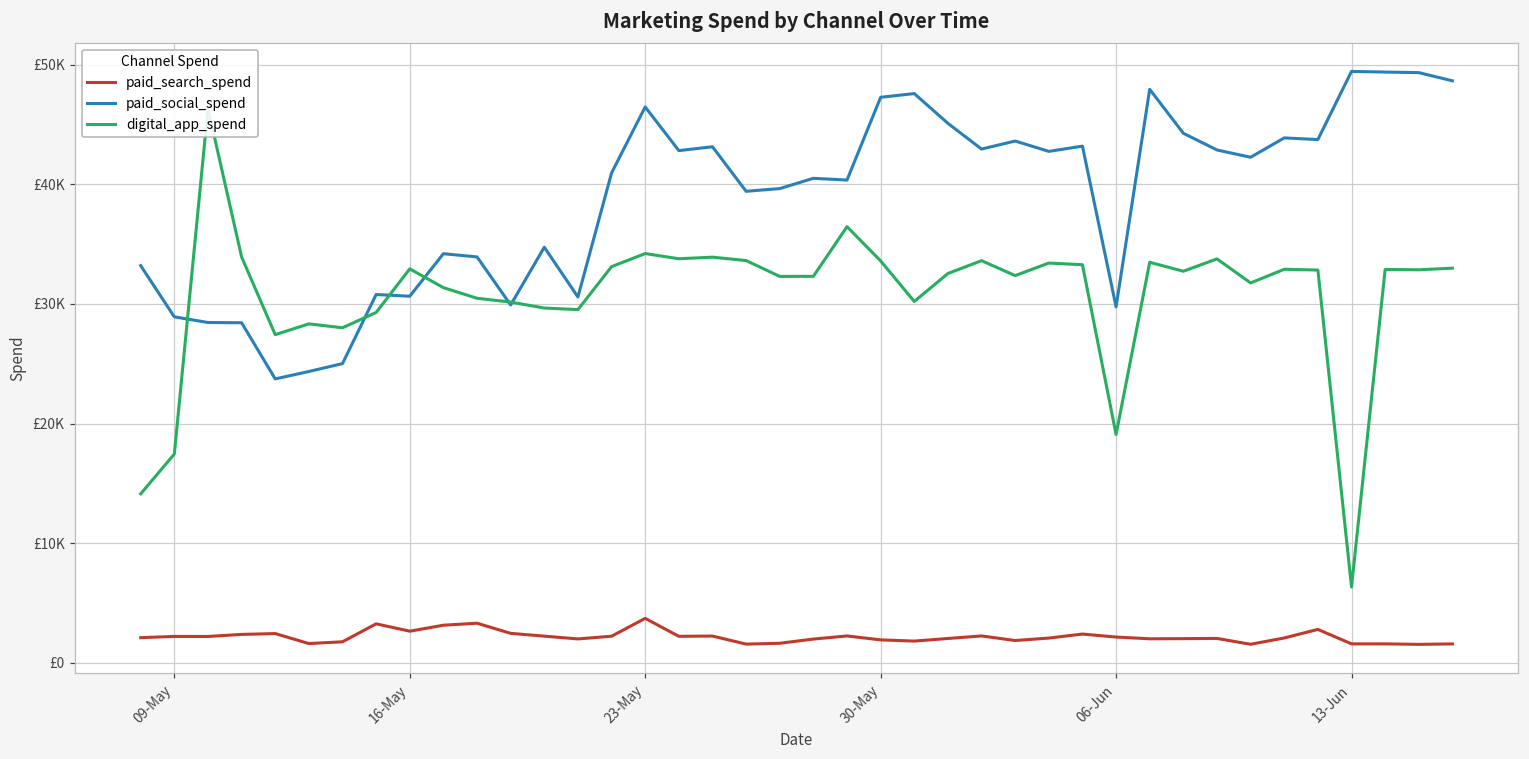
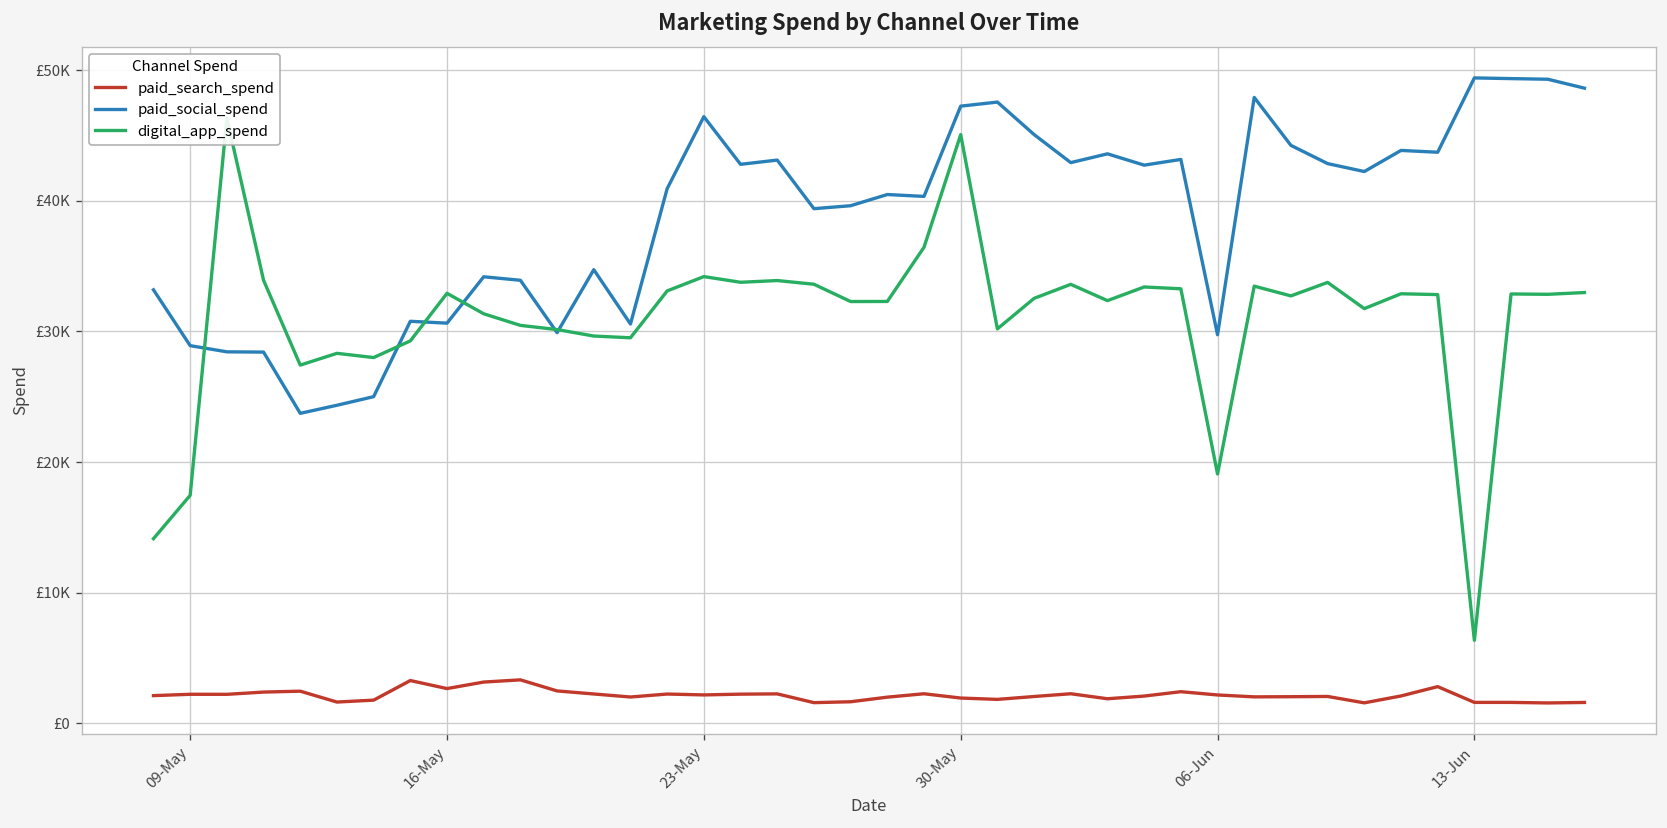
  {
    "paid_search_spend": {
      "09-May": "£2200",
      "16-May": "£2600",
-     "23-May": "£3700",
+     "23-May": "£2200",
      "30-May": "£1900",
      "06-Jun": "£2200",
      "13-Jun": "£1600"
    },
    "paid_social_spend": {
      "09-May": "£28900",
      "16-May": "£30600",
      "23-May": "£46500",
      "30-May": "£47300",
      "06-Jun": "£29700",
      "13-Jun": "£49400"
    },
    "digital_app_spend": {
      "09-May": "£17400",
      "16-May": "£32900",
      "23-May": "£34200",
-     "30-May": "£33600",
+     "30-May": "£45100",
      "06-Jun": "£19100",
      "13-Jun": "£6300"
    }
  }
